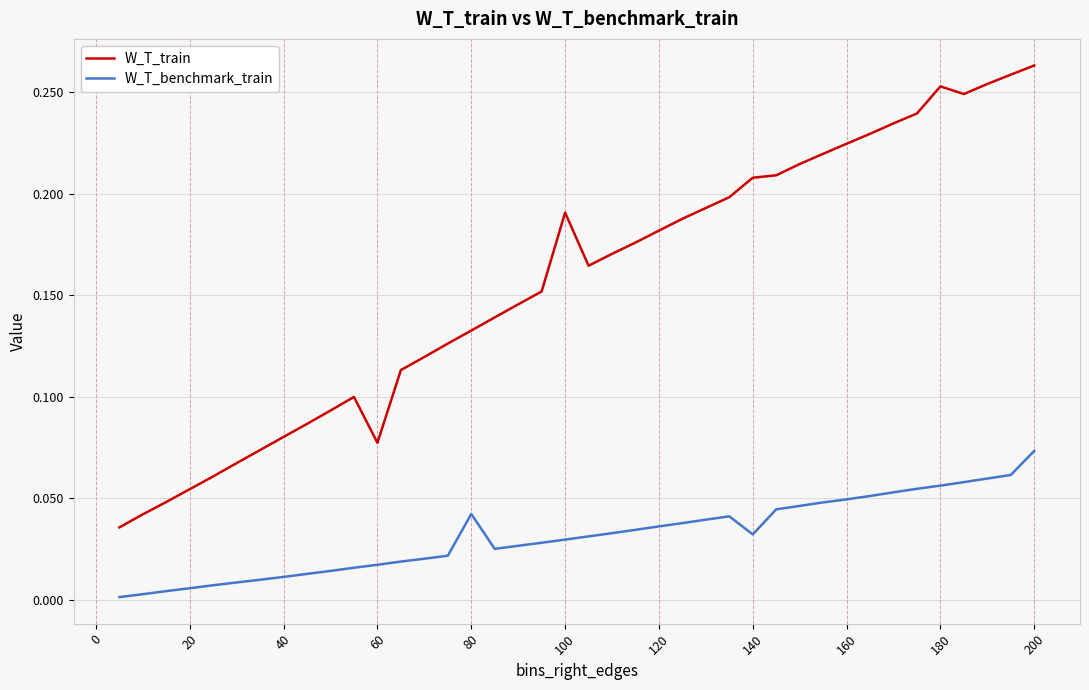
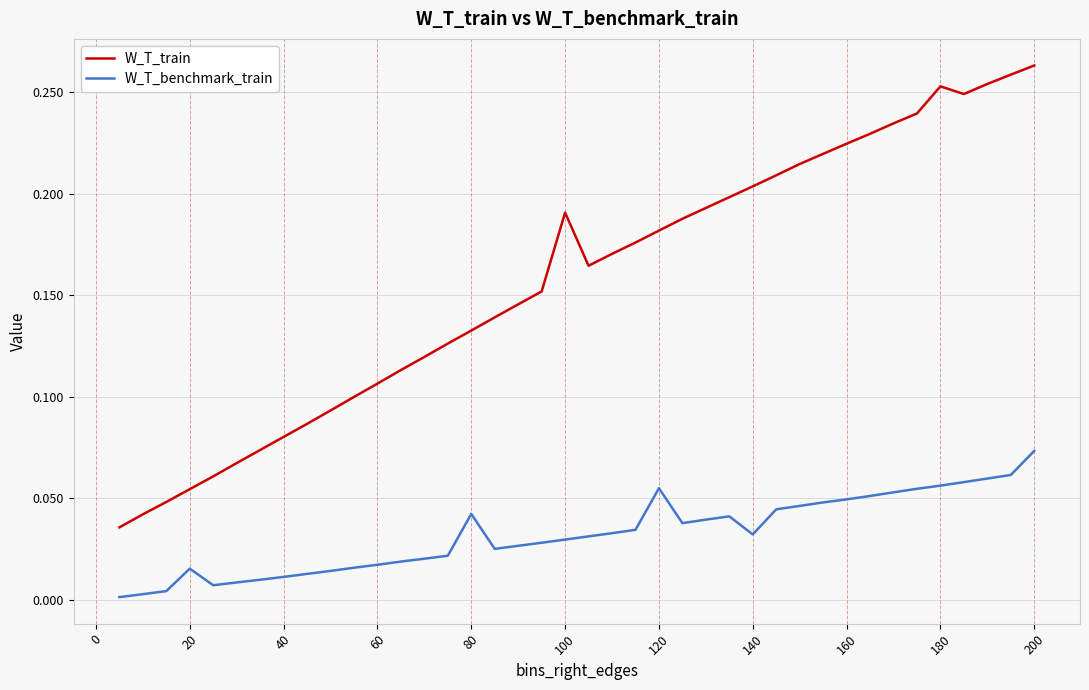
  {
    "W_T_train": {
      "20": 0.054,
      "40": 0.080,
-     "60": 0.077,
+     "60": 0.106,
      "80": 0.133,
      "100": 0.191,
      "120": 0.182,
-     "140": 0.208,
+     "140": 0.204,
      "160": 0.225,
      "180": 0.253,
      "200": 0.263
    },
    "W_T_benchmark_train": {
-     "20": 0.006,
+     "20": 0.015,
      "40": 0.011,
      "60": 0.017,
      "80": 0.042,
      "100": 0.030,
-     "120": 0.036,
+     "120": 0.055,
      "140": 0.032,
      "160": 0.049,
      "180": 0.056,
      "200": 0.073
    }
  }
